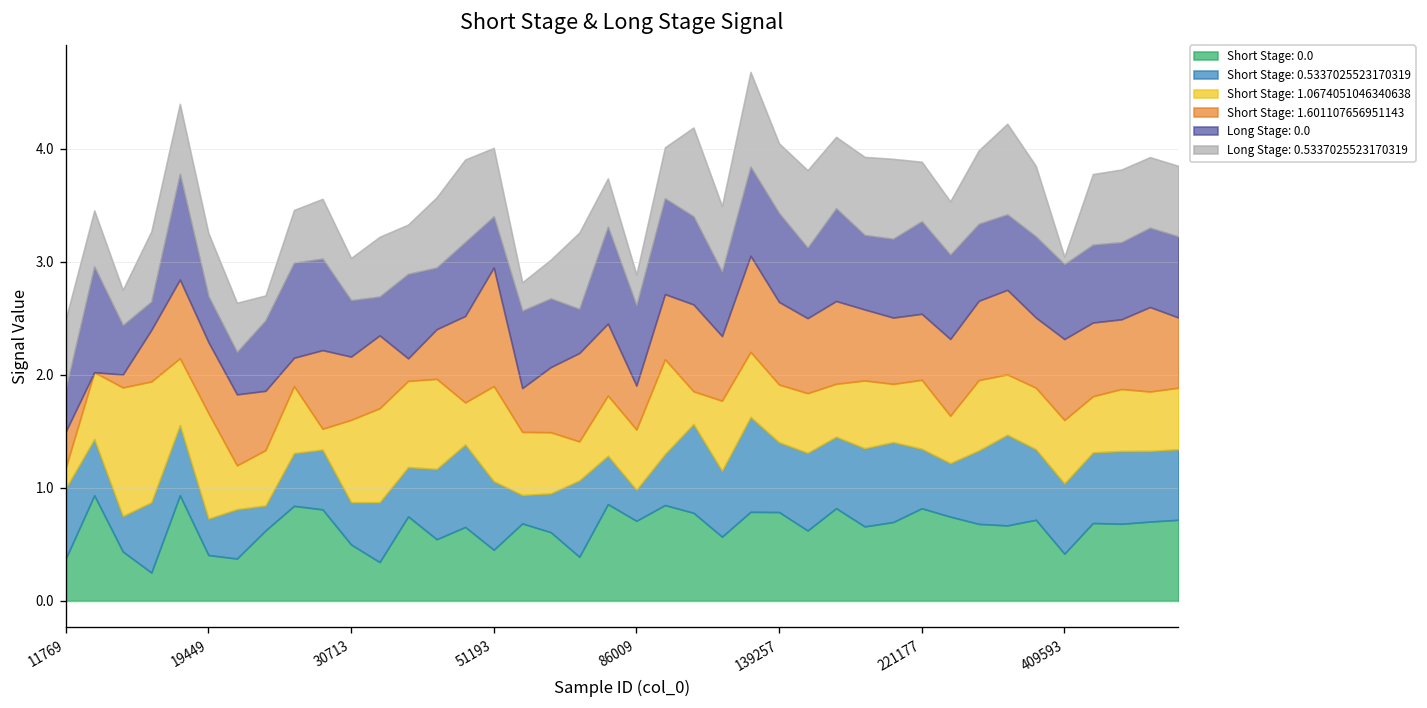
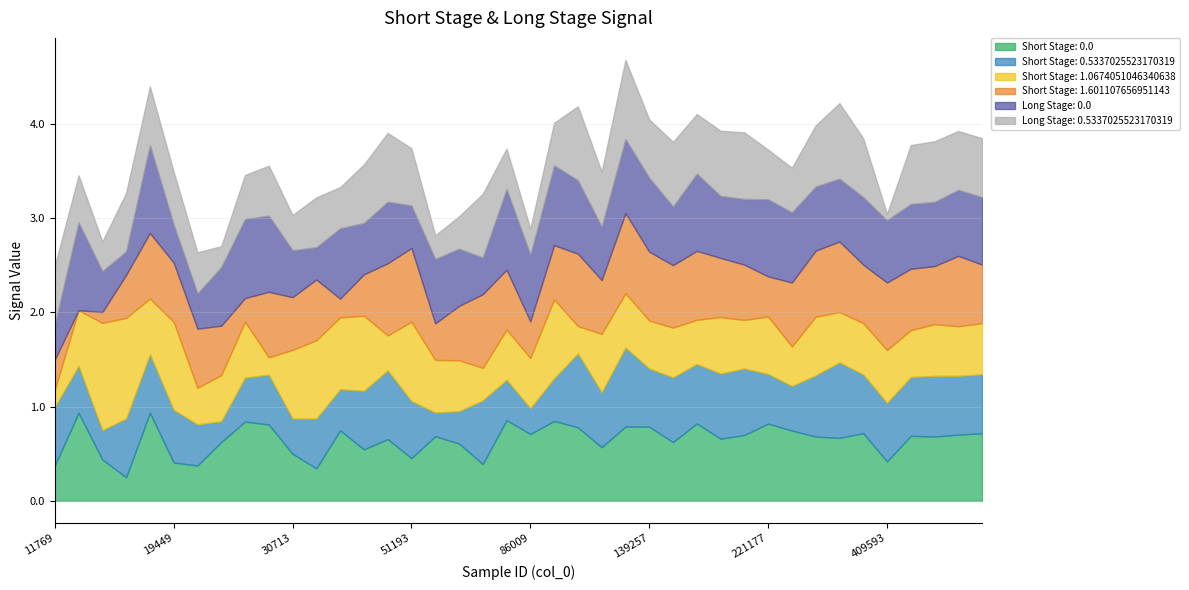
  {
    "Short Stage: 0.0": {
      "11769": 0.4,
      "19449": 0.4,
      "30713": 0.5,
      "51193": 0.5,
      "86009": 0.7,
      "139257": 0.8,
      "221177": 0.8,
      "409593": 0.4
    },
    "Short Stage: 0.5337025523170319": {
      "11769": 0.6,
-     "19449": 0.3,
+     "19449": 0.6,
      "30713": 0.4,
      "51193": 0.6,
      "86009": 0.3,
      "139257": 0.6,
      "221177": 0.5,
      "409593": 0.6
    },
    "Short Stage: 1.0674051046340638": {
      "11769": 0.2,
      "19449": 0.9,
      "30713": 0.7,
      "51193": 0.8,
      "86009": 0.5,
      "139257": 0.5,
      "221177": 0.6,
      "409593": 0.6
    },
    "Short Stage: 1.601107656951143": {
      "11769": 0.3,
      "19449": 0.6,
      "30713": 0.6,
-     "51193": 1.0,
+     "51193": 0.8,
      "86009": 0.4,
      "139257": 0.7,
-     "221177": 0.6,
+     "221177": 0.4,
      "409593": 0.7
    },
    "Long Stage: 0.0": {
      "11769": 0.4,
      "19449": 0.4,
      "30713": 0.5,
      "51193": 0.5,
      "86009": 0.7,
      "139257": 0.8,
      "221177": 0.8,
      "409593": 0.7
    },
    "Long Stage: 0.5337025523170319": {
      "11769": 0.6,
      "19449": 0.6,
      "30713": 0.4,
      "51193": 0.6,
      "86009": 0.3,
      "139257": 0.6,
      "221177": 0.5,
      "409593": 0.1
    }
  }
